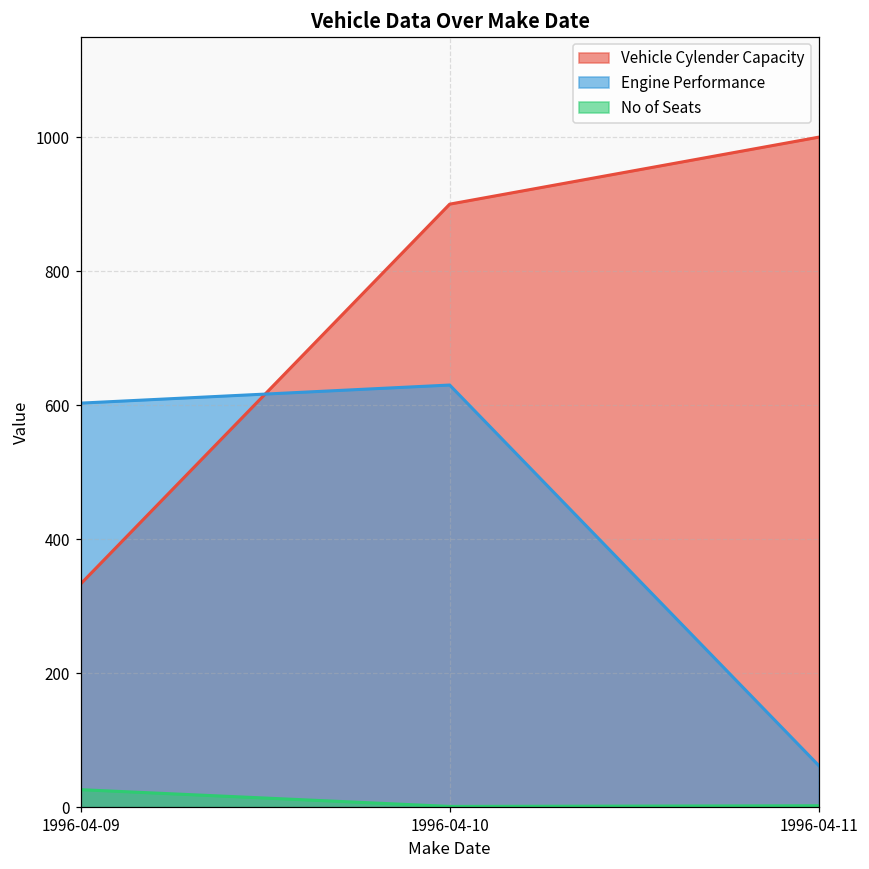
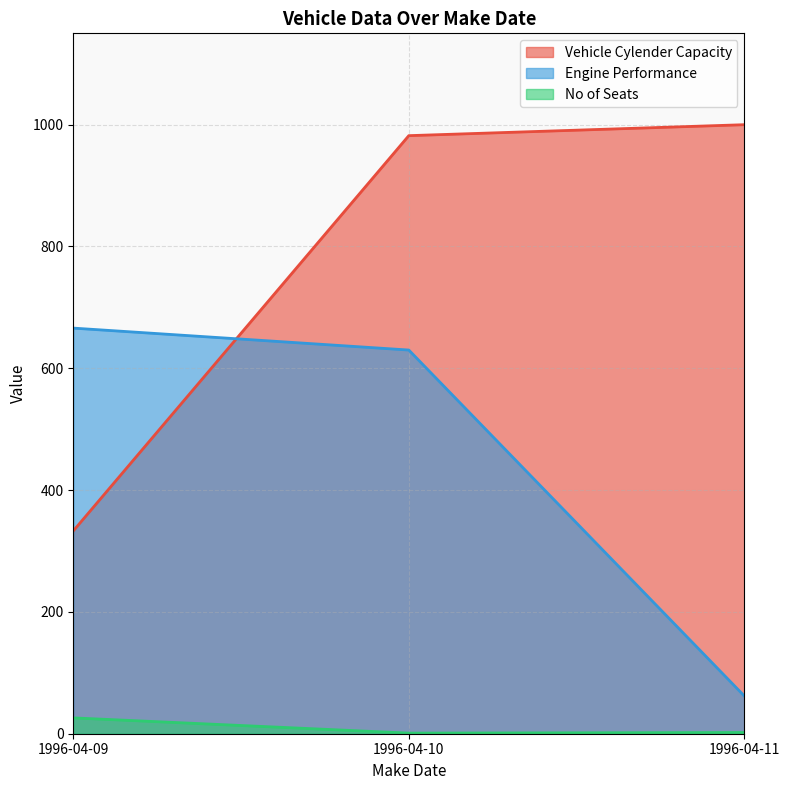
  {
    "Vehicle Cylender Capacity": {
      "1996-04-09": 330,
-     "1996-04-10": 900,
+     "1996-04-10": 980,
      "1996-04-11": 1000
    },
    "Engine Performance": {
-     "1996-04-09": 600,
+     "1996-04-09": 670,
      "1996-04-10": 630,
      "1996-04-11": 60
    },
    "No of Seats": {
      "1996-04-09": 30,
      "1996-04-10": 0,
      "1996-04-11": 0
    }
  }
